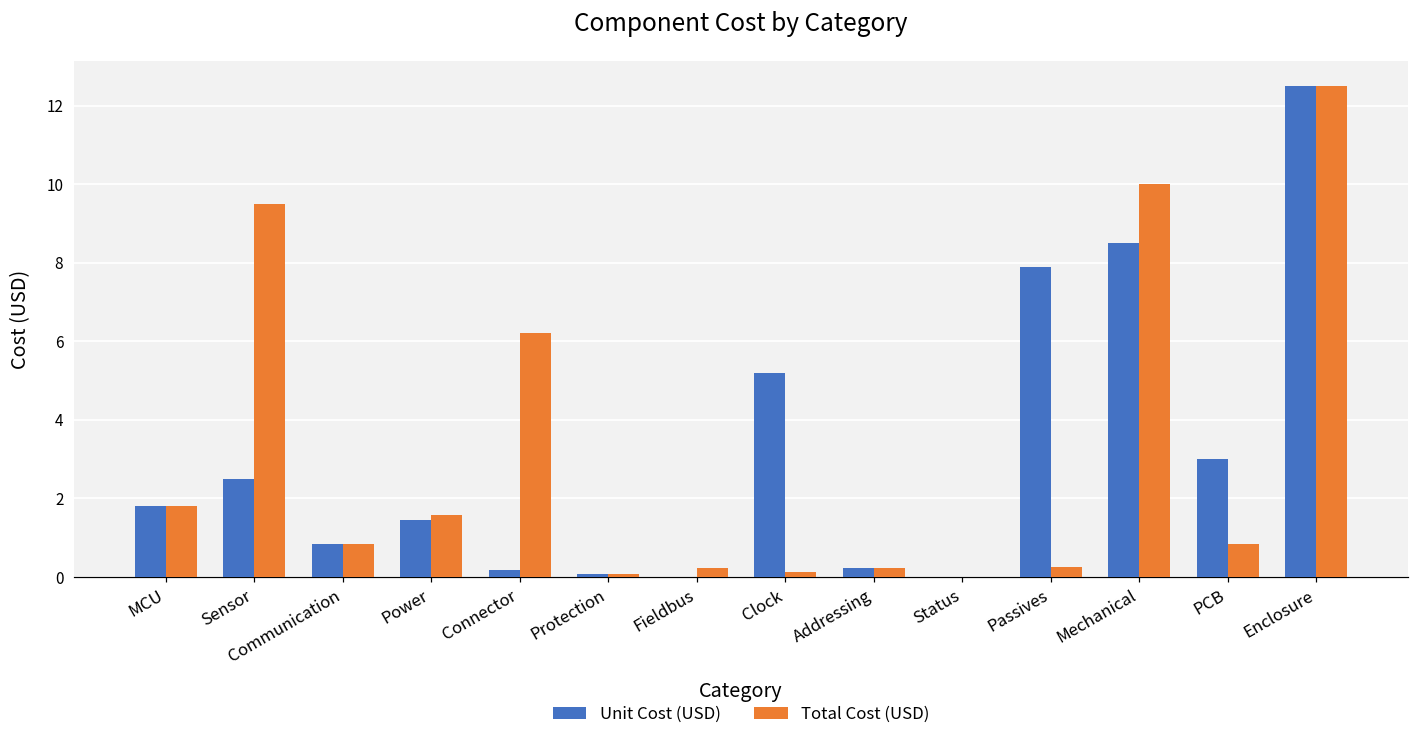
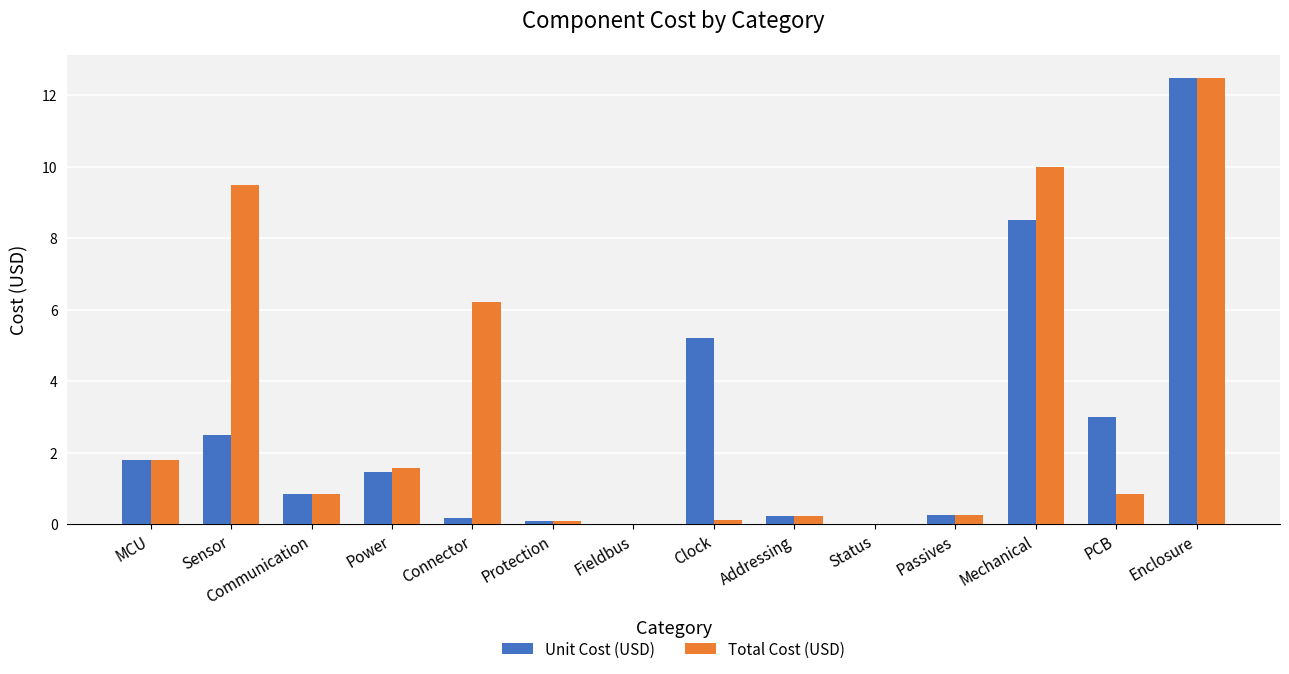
  {
    "Unit Cost (USD)": {
      "MCU": 1.8,
      "Sensor": 2.5,
      "Communication": 0.9,
      "Power": 1.5,
      "Connector": 0.2,
      "Protection": 0.1,
      "Clock": 5.2,
      "Addressing": 0.2,
-     "Passives": 7.9,
+     "Passives": 0.3,
      "Mechanical": 8.5,
      "PCB": 3.0,
      "Enclosure": 12.5
    },
    "Total Cost (USD)": {
      "MCU": 1.8,
      "Sensor": 9.5,
      "Communication": 0.9,
      "Power": 1.6,
      "Connector": 6.2,
      "Protection": 0.1,
-     "Fieldbus": 0.2,
+     "Fieldbus": 0.0,
      "Clock": 0.1,
      "Addressing": 0.2,
      "Passives": 0.3,
      "Mechanical": 10.0,
      "PCB": 0.9,
      "Enclosure": 12.5
    }
  }
